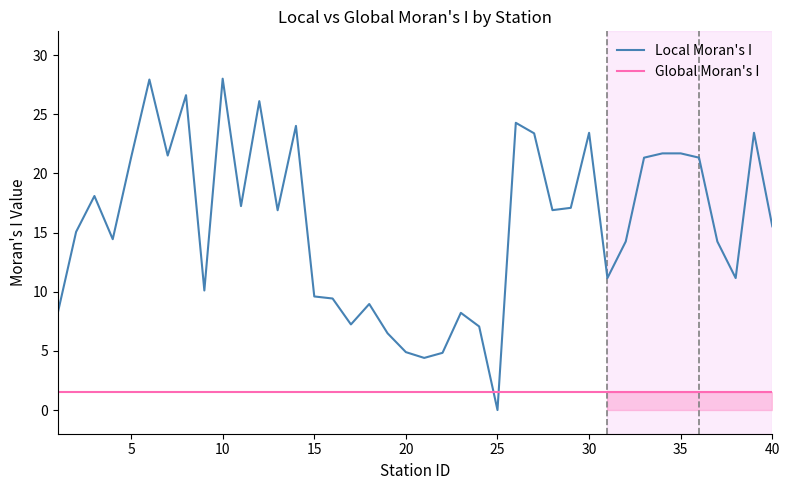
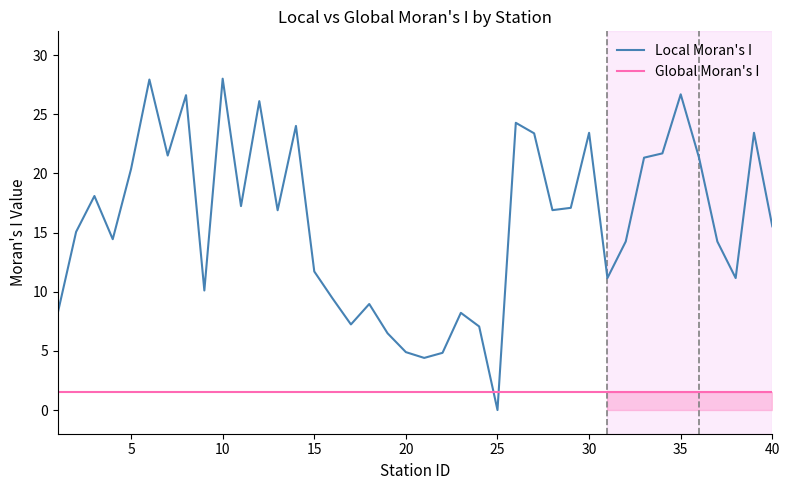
  {
    "Local Moran's I": {
-     "5": 21.3,
+     "5": 20.4,
      "10": 28.0,
-     "15": 9.6,
+     "15": 11.7,
      "20": 4.9,
      "25": 0.0,
      "30": 23.4,
-     "35": 21.7,
+     "35": 26.7,
      "40": 15.5
    }
  }
